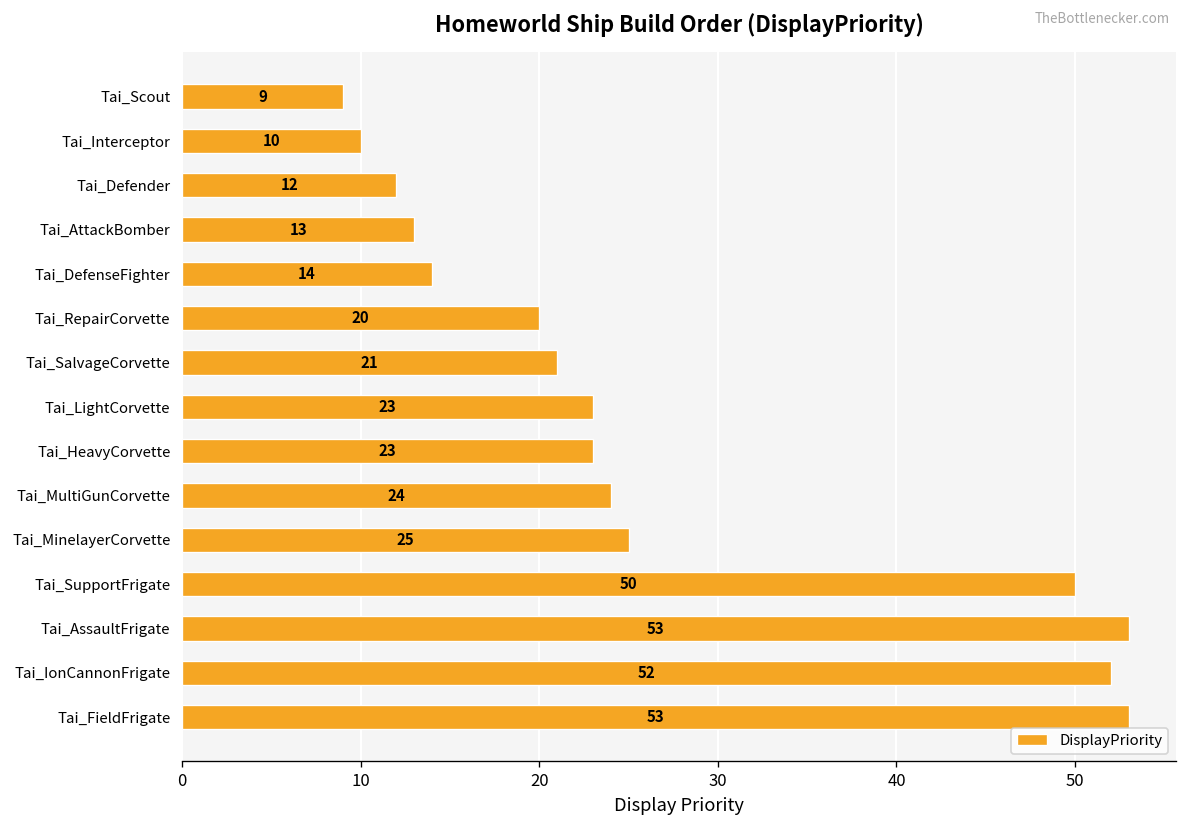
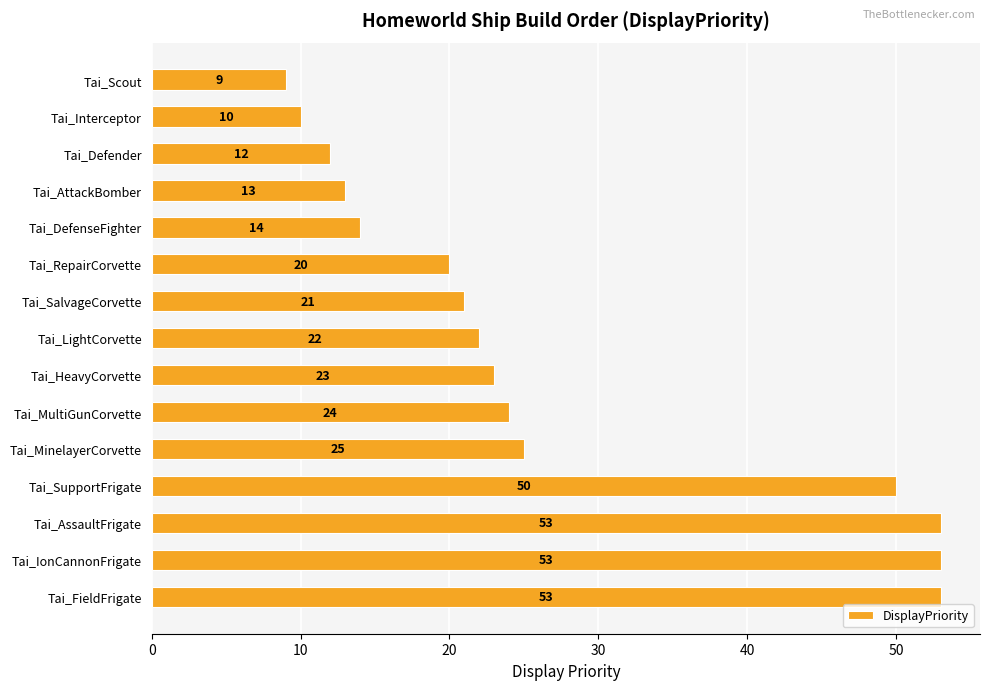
  {
    "Tai_Scout": 9,
    "Tai_Interceptor": 10,
    "Tai_Defender": 12,
    "Tai_AttackBomber": 13,
    "Tai_DefenseFighter": 14,
    "Tai_RepairCorvette": 20,
    "Tai_SalvageCorvette": 21,
-   "Tai_LightCorvette": 23,
+   "Tai_LightCorvette": 22,
    "Tai_HeavyCorvette": 23,
    "Tai_MultiGunCorvette": 24,
    "Tai_MinelayerCorvette": 25,
    "Tai_SupportFrigate": 50,
    "Tai_AssaultFrigate": 53,
-   "Tai_IonCannonFrigate": 52,
+   "Tai_IonCannonFrigate": 53,
    "Tai_FieldFrigate": 53
  }
